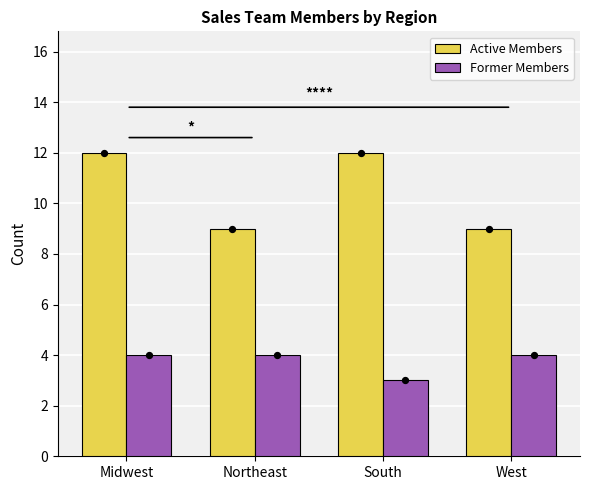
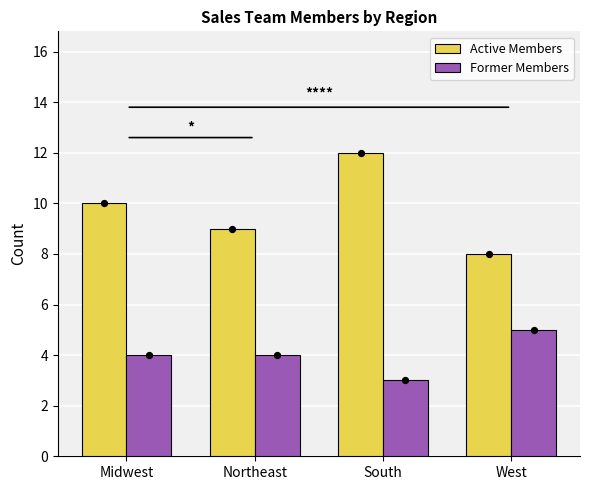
  {
    "Active Members": {
-     "Midwest": 12,
+     "Midwest": 10,
      "Northeast": 9,
      "South": 12,
-     "West": 9
+     "West": 8
    },
    "Former Members": {
      "Midwest": 4,
      "Northeast": 4,
      "South": 3,
-     "West": 4
+     "West": 5
    }
  }
